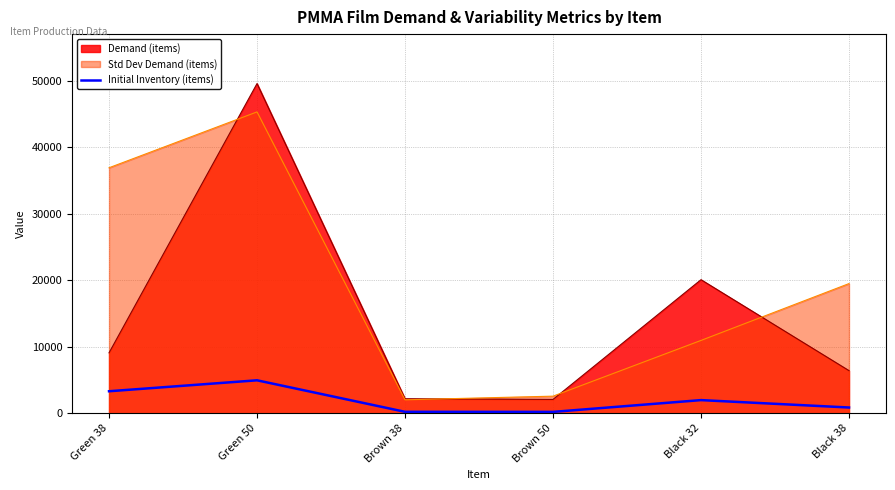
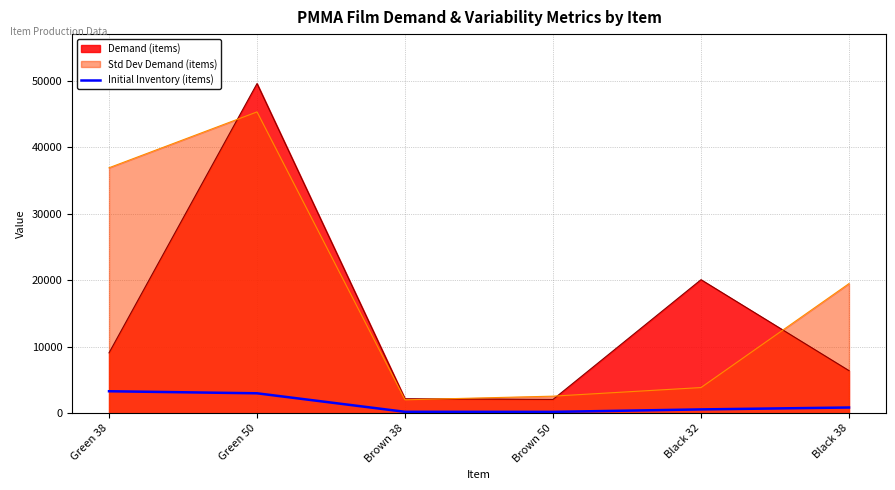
  {
    "Demand (items)": {
      "Green 38": 9000,
      "Green 50": 50000,
      "Brown 50": 2000,
      "Black 32": 20000,
      "Black 38": 6000
    },
    "Std Dev Demand (items)": {
      "Green 38": 37000,
      "Green 50": 45000,
      "Brown 50": 3000,
-     "Black 32": 11000,
+     "Black 32": 4000,
      "Black 38": 20000
    },
    "Initial Inventory (items)": {
      "Green 38": 3000,
-     "Green 50": 5000,
+     "Green 50": 3000,
      "Brown 38": 0,
      "Brown 50": 0,
-     "Black 32": 2000,
+     "Black 32": 1000,
      "Black 38": 1000
    }
  }
